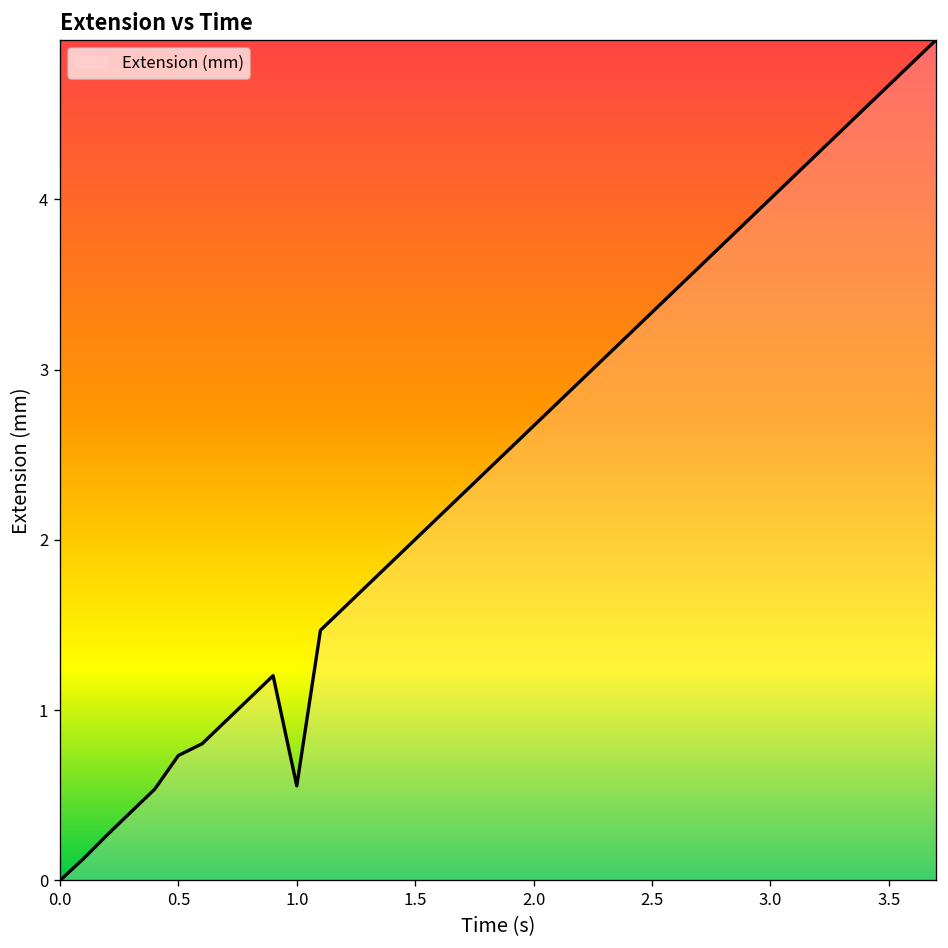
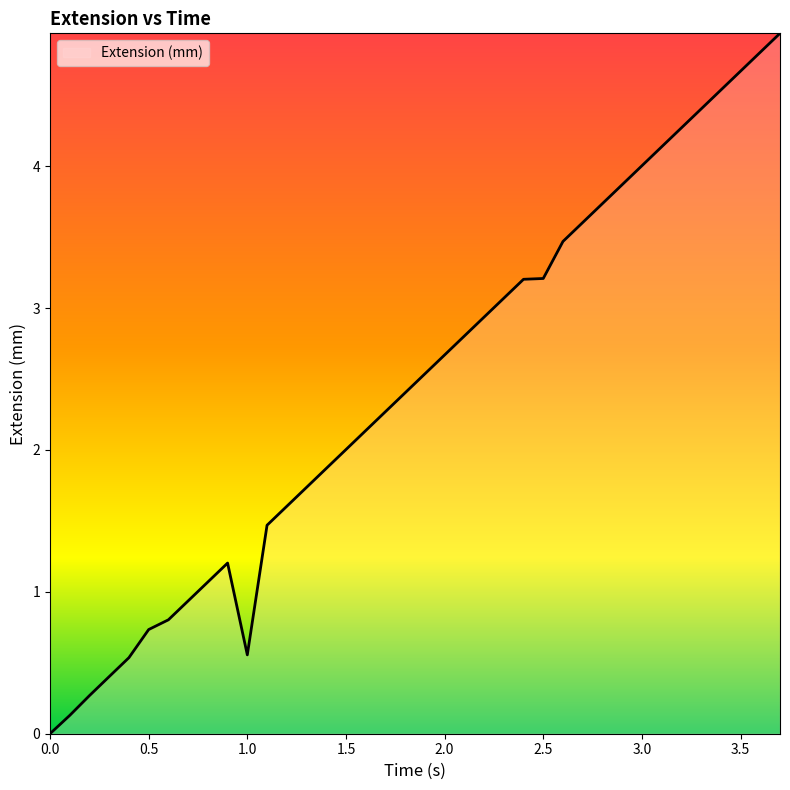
  {
    "0.0": 0.00,
    "0.5": 0.73,
    "1.0": 0.56,
    "1.5": 2.00,
    "2.0": 2.67,
-   "2.5": 3.34,
+   "2.5": 3.21,
    "3.0": 4.00,
    "3.5": 4.67
  }
